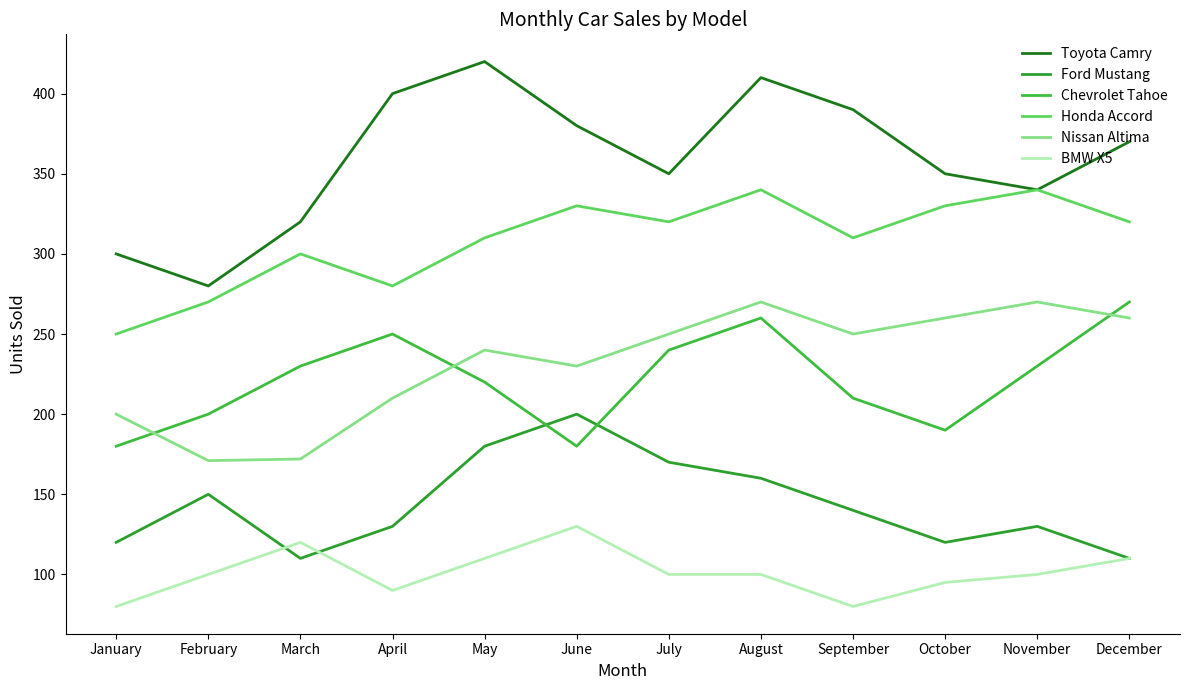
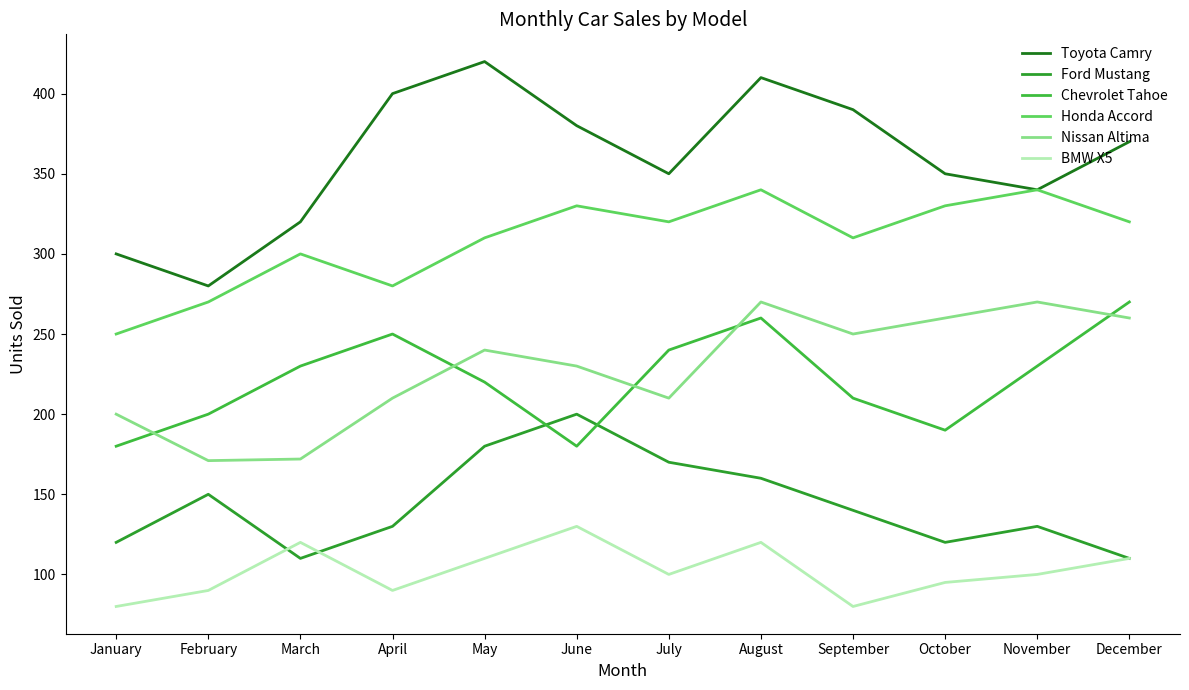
  {
    "Nissan Altima": {
      "January": 200,
      "February": 171,
      "March": 172,
      "April": 210,
      "May": 240,
      "June": 230,
-     "July": 250,
+     "July": 210,
      "August": 270,
      "September": 250,
      "October": 260,
      "November": 270,
      "December": 260
    },
    "BMW X5": {
      "January": 80,
-     "February": 100,
+     "February": 90,
      "March": 120,
      "April": 90,
      "May": 110,
      "June": 130,
      "July": 100,
-     "August": 100,
+     "August": 120,
      "September": 80,
      "October": 95,
      "November": 100
    }
  }
